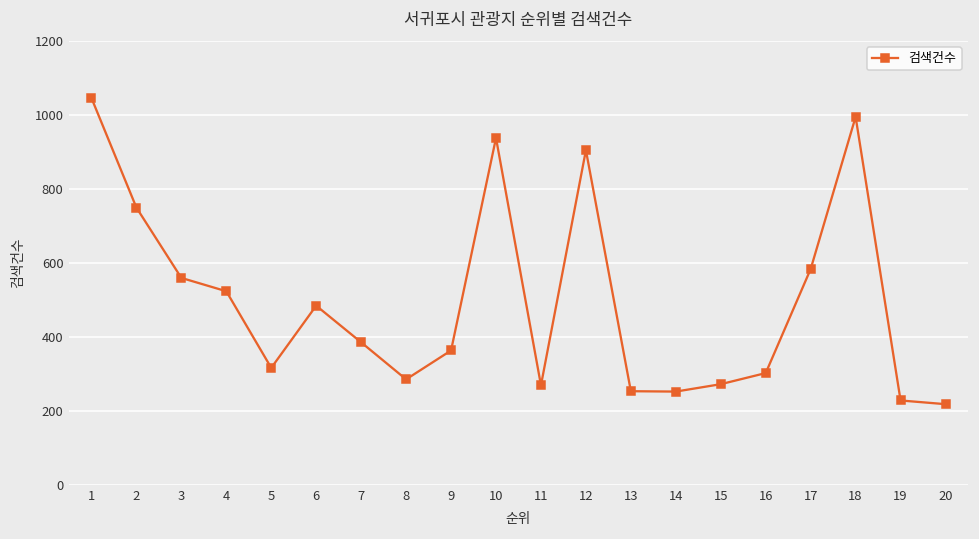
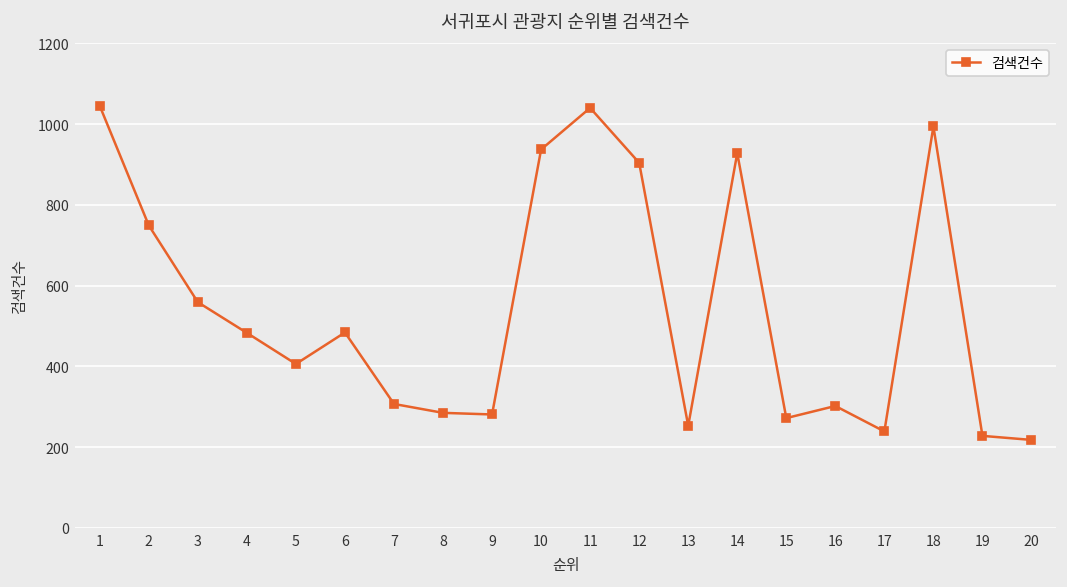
  {
    "1": 1050,
    "2": 750,
    "3": 560,
-   "4": 520,
-   "5": 320,
+   "4": 480,
+   "5": 410,
    "6": 480,
-   "7": 390,
+   "7": 310,
    "8": 290,
-   "9": 360,
+   "9": 280,
    "10": 940,
-   "11": 270,
+   "11": 1040,
    "12": 900,
    "13": 250,
-   "14": 250,
+   "14": 930,
    "15": 270,
    "16": 300,
-   "17": 580,
+   "17": 240,
    "18": 990,
    "19": 230,
    "20": 220
  }
